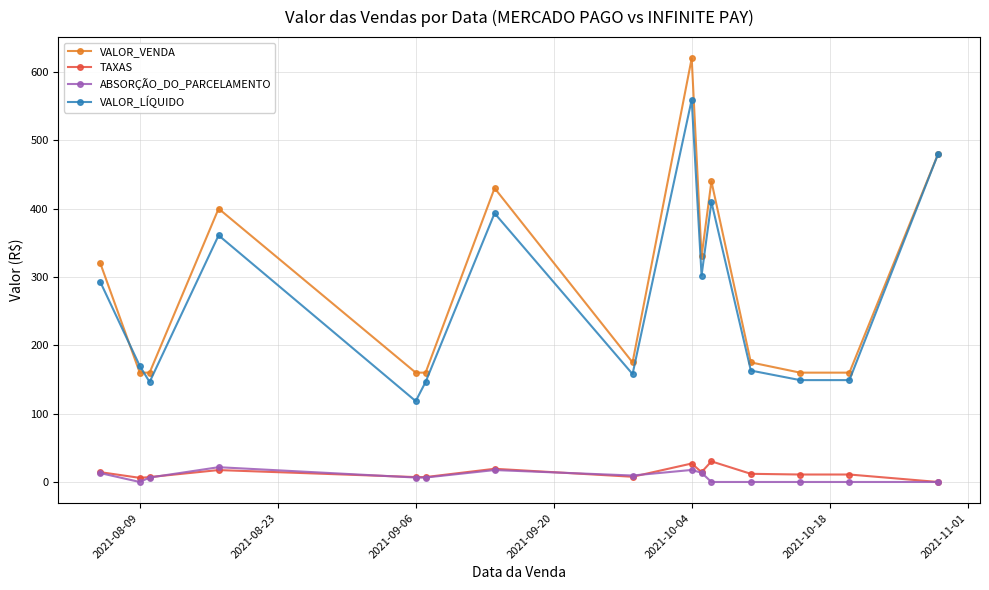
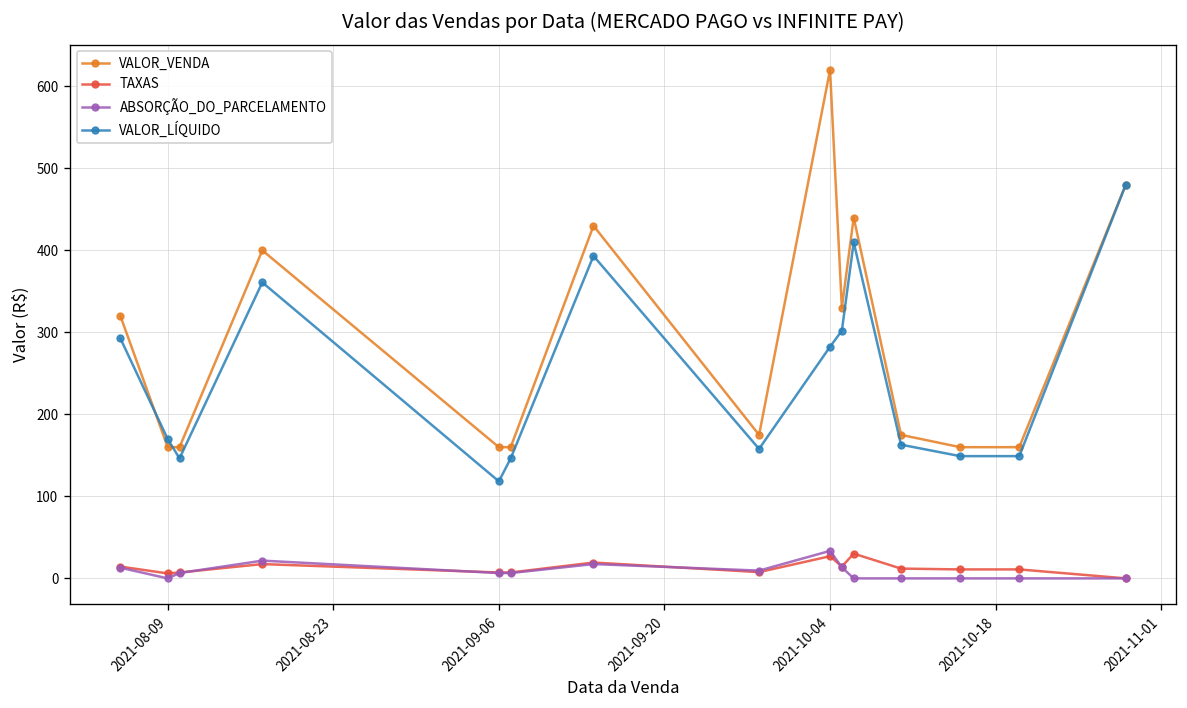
  {
    "ABSORÇÃO_DO_PARCELAMENTO": {
      "2021-08-09": 0,
-     "2021-10-04": 20
+     "2021-10-04": 30
    },
    "VALOR_LÍQUIDO": {
      "2021-08-09": 170,
      "2021-09-06": 120,
-     "2021-10-04": 560
+     "2021-10-04": 280
    }
  }
